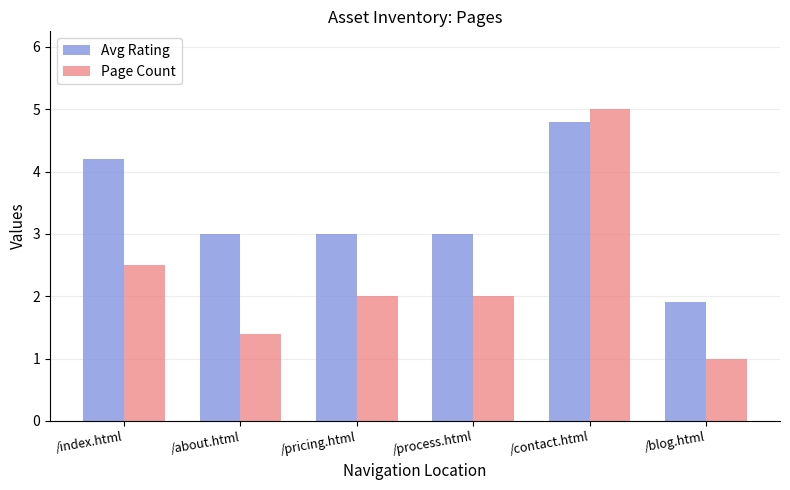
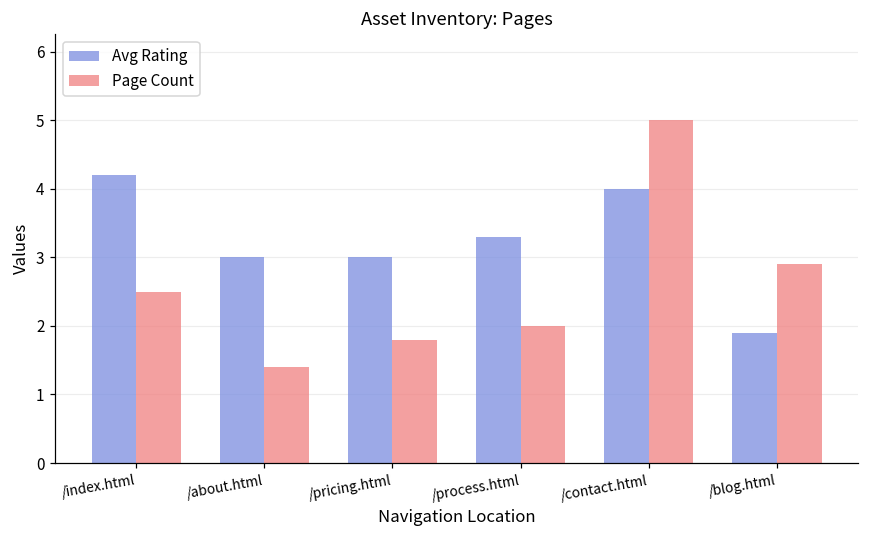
  {
    "Avg Rating": {
      "/index.html": 4.2,
      "/about.html": 3.0,
      "/pricing.html": 3.0,
-     "/process.html": 3.0,
-     "/contact.html": 4.8,
+     "/process.html": 3.3,
+     "/contact.html": 4.0,
      "/blog.html": 1.9
    },
    "Page Count": {
      "/index.html": 2.5,
      "/about.html": 1.4,
-     "/pricing.html": 2.0,
+     "/pricing.html": 1.8,
      "/process.html": 2.0,
      "/contact.html": 5.0,
-     "/blog.html": 1.0
+     "/blog.html": 2.9
    }
  }
